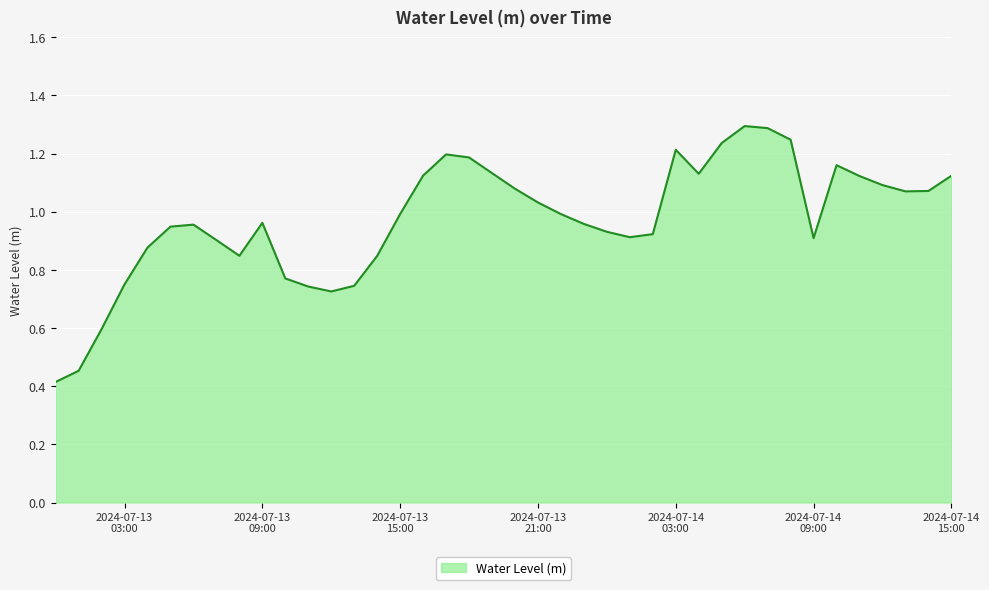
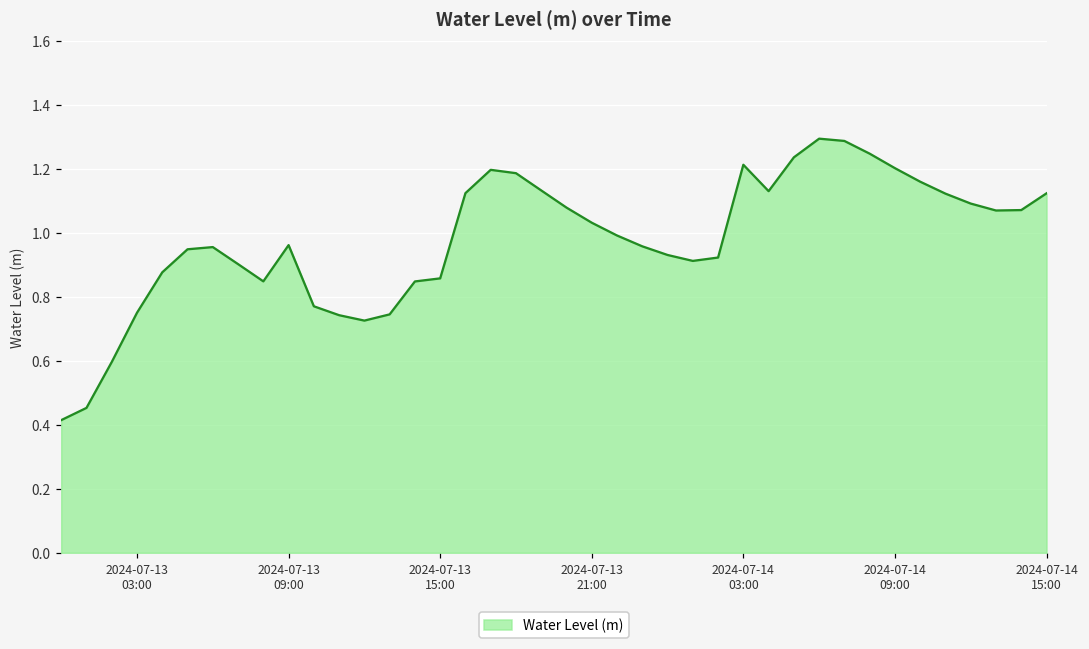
  {
    "2024-07-13 03:00": 0.75,
    "2024-07-13 09:00": 0.96,
-   "2024-07-13 15:00": 0.99,
+   "2024-07-13 15:00": 0.86,
    "2024-07-13 21:00": 1.03,
    "2024-07-14 03:00": 1.21,
-   "2024-07-14 09:00": 0.91,
+   "2024-07-14 09:00": 1.20,
    "2024-07-14 15:00": 1.12
  }
